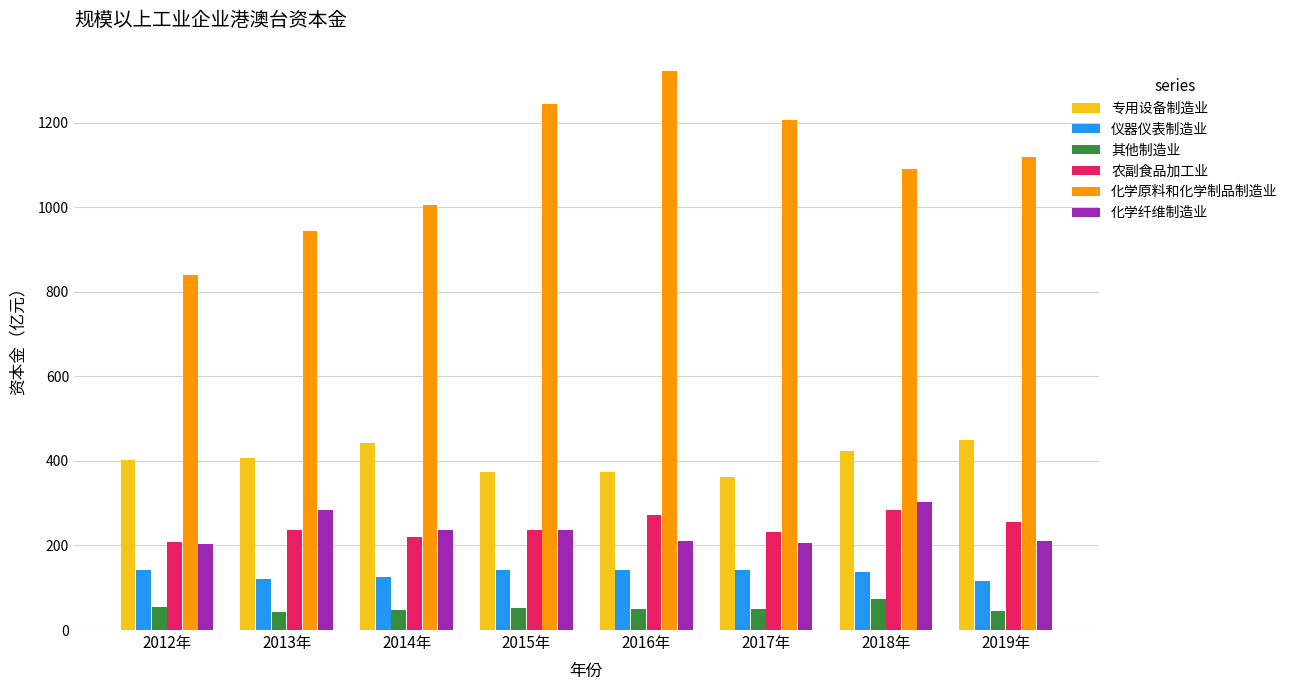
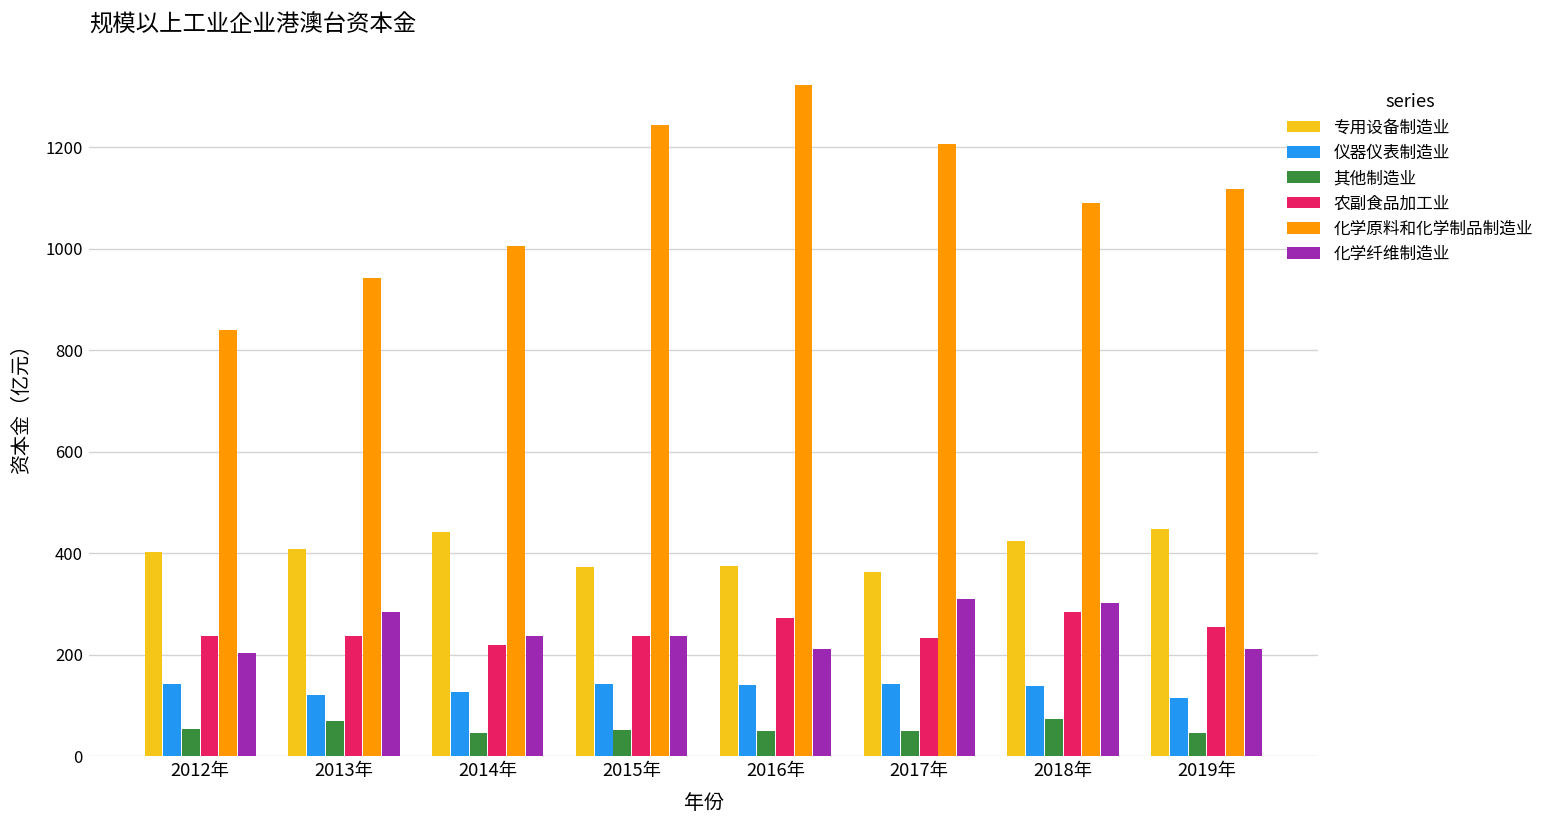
  {
    "仪器仪表制造业": {
      "2012年": 140,
      "2013年": 120,
      "2014年": 130,
      "2015年": 140,
      "2016年": 140,
      "2017年": 140,
      "2018年": 140,
      "2019年": 120
    },
    "其他制造业": {
      "2012年": 50,
-     "2013年": 40,
+     "2013年": 70,
      "2014年": 50,
      "2015年": 50,
      "2016年": 50,
      "2017年": 50,
      "2018年": 70,
      "2019年": 50
    },
    "农副食品加工业": {
-     "2012年": 210,
+     "2012年": 240,
      "2013年": 240,
      "2014年": 220,
      "2015年": 240,
      "2016年": 270,
      "2017年": 230,
      "2018年": 280,
      "2019年": 250
    },
    "化学纤维制造业": {
      "2012年": 200,
      "2013年": 280,
      "2014年": 240,
      "2015年": 240,
      "2016年": 210,
-     "2017年": 200,
+     "2017年": 310,
      "2018年": 300,
      "2019年": 210
    }
  }
